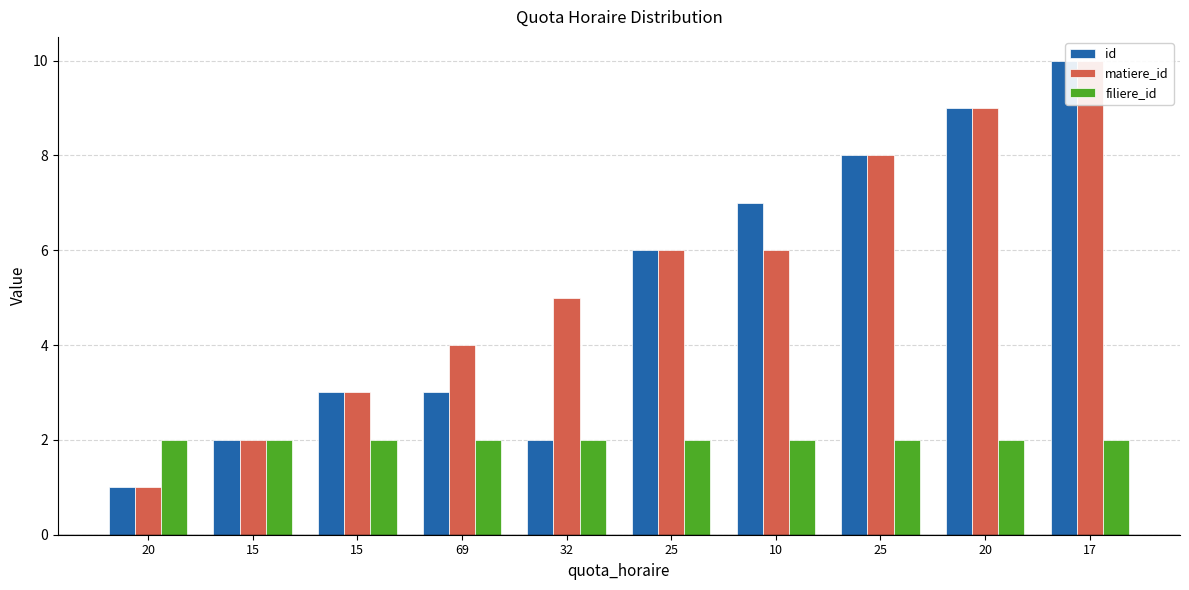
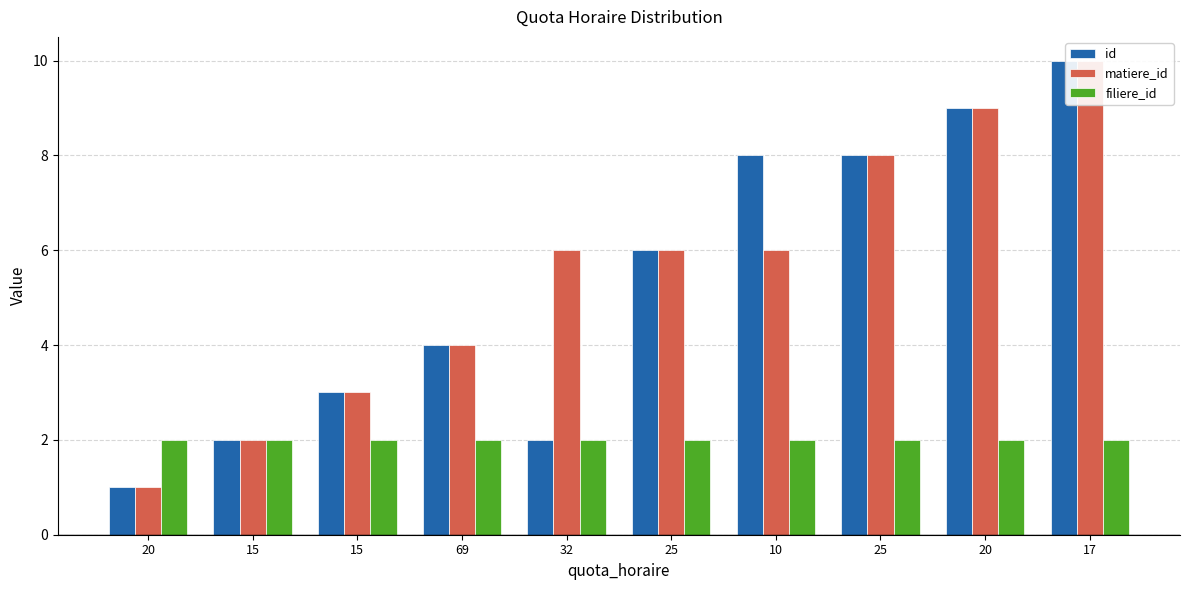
  {
    "id": {
-     "69": 3,
+     "69": 4,
      "32": 2,
-     "10": 7,
+     "10": 8,
      "17": 10
    },
    "matiere_id": {
      "69": 4,
-     "32": 5,
+     "32": 6,
      "10": 6
    },
    "filiere_id": {
      "69": 2,
      "32": 2,
      "10": 2,
      "17": 2
    }
  }
